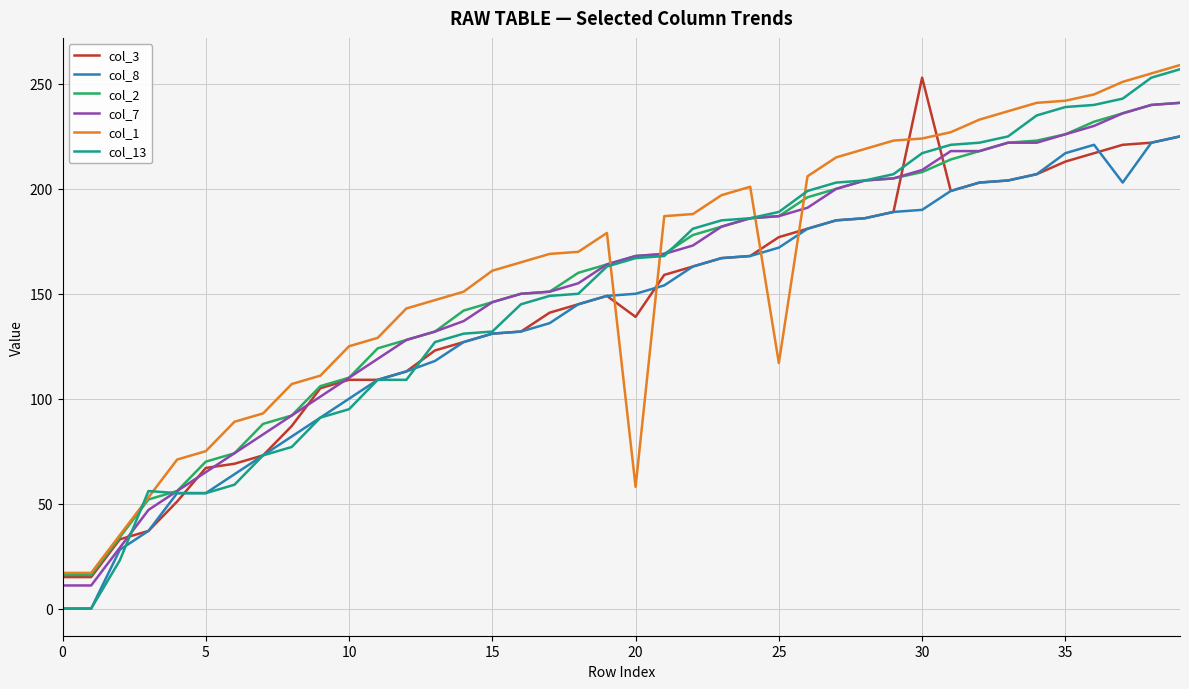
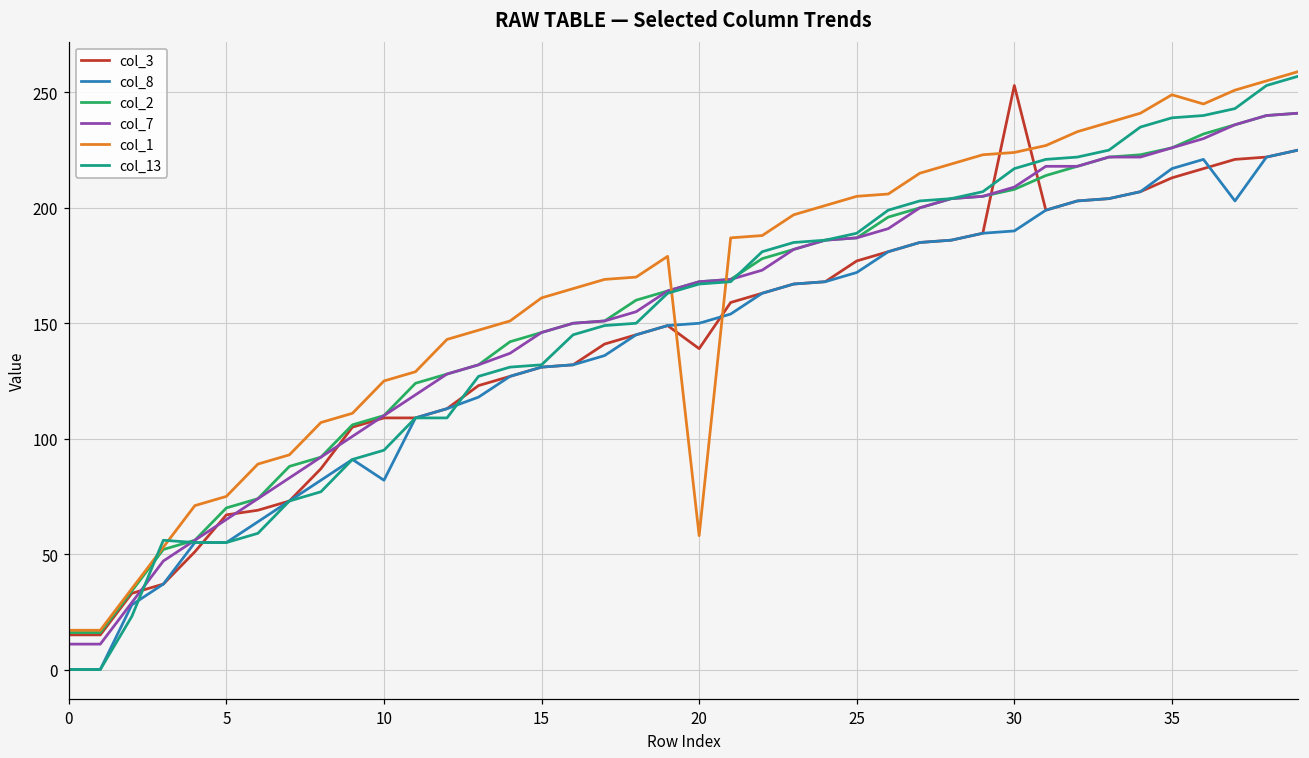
  {
    "col_3": {
      "5": 67,
      "20": 139,
      "25": 177,
      "30": 253,
      "35": 213
    },
    "col_8": {
-     "10": 100,
+     "10": 82,
      "20": 150,
      "25": 172,
      "30": 190,
      "35": 217
    },
    "col_7": {
      "0": 11,
      "5": 65
    },
    "col_1": {
      "5": 75,
      "10": 125,
      "15": 161,
      "20": 58,
-     "25": 117,
+     "25": 205,
      "30": 224,
-     "35": 242
+     "35": 249
    }
  }
